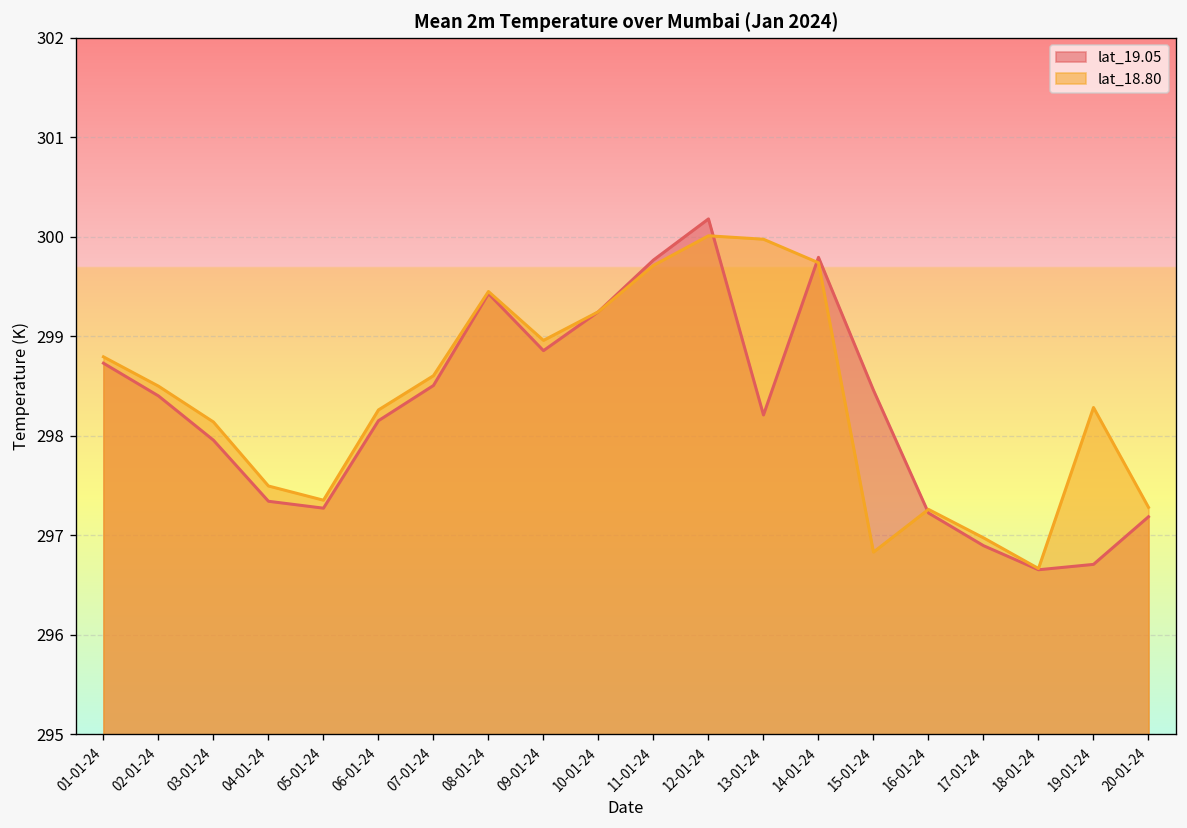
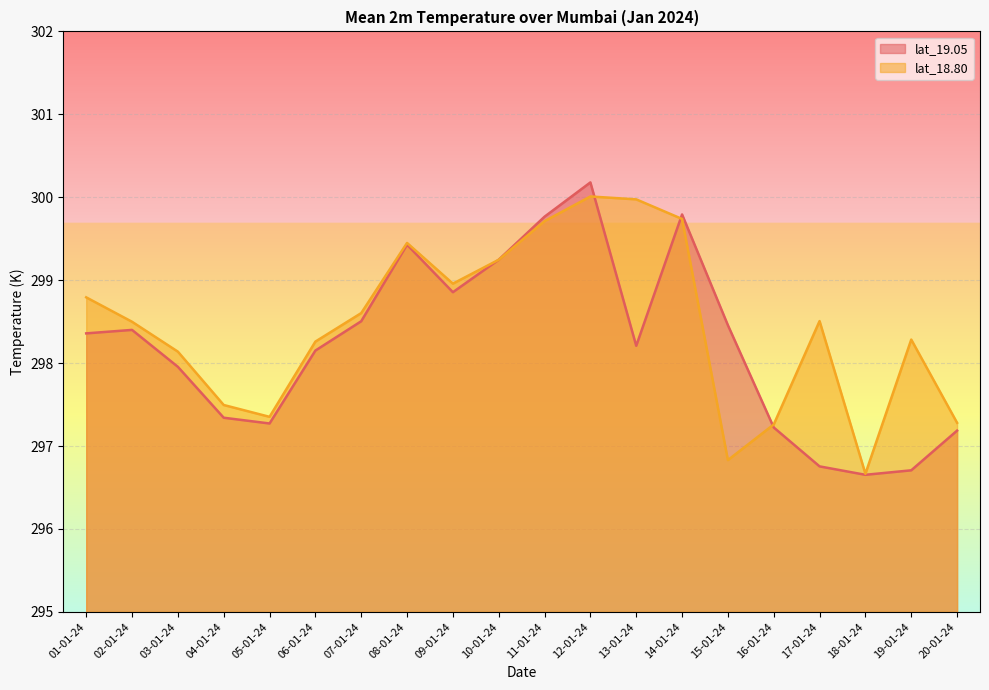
  {
    "lat_19.05": {
-     "01-01-24": 298.7,
+     "01-01-24": 298.4,
      "02-01-24": 298.4,
      "03-01-24": 298.0,
      "04-01-24": 297.3,
      "05-01-24": 297.3,
      "06-01-24": 298.2,
      "07-01-24": 298.5,
      "09-01-24": 298.9,
      "11-01-24": 299.8,
      "12-01-24": 300.2,
      "13-01-24": 298.2,
      "14-01-24": 299.8,
      "15-01-24": 298.5,
      "16-01-24": 297.2,
-     "17-01-24": 296.9,
+     "17-01-24": 296.8,
      "19-01-24": 296.7,
      "20-01-24": 297.2
    },
    "lat_18.80": {
      "01-01-24": 298.8,
      "02-01-24": 298.5,
      "03-01-24": 298.1,
      "04-01-24": 297.5,
      "05-01-24": 297.4,
      "06-01-24": 298.3,
      "07-01-24": 298.6,
      "09-01-24": 299.0,
      "11-01-24": 299.7,
      "12-01-24": 300.0,
      "13-01-24": 300.0,
      "14-01-24": 299.7,
      "15-01-24": 296.8,
      "16-01-24": 297.3,
-     "17-01-24": 297.0,
+     "17-01-24": 298.5,
      "19-01-24": 298.3,
      "20-01-24": 297.3
    }
  }
